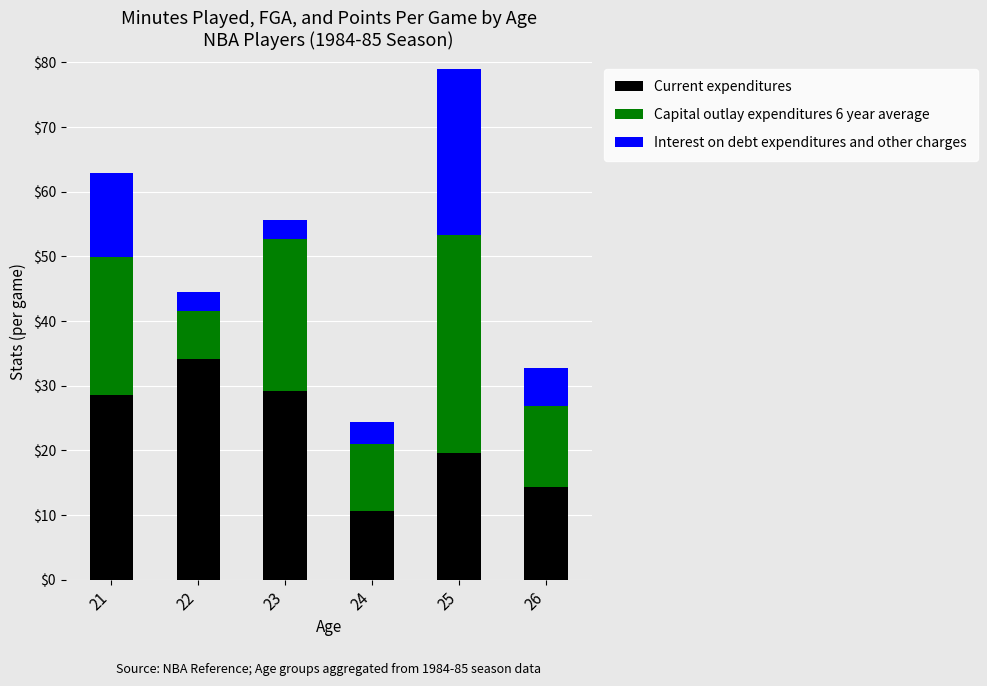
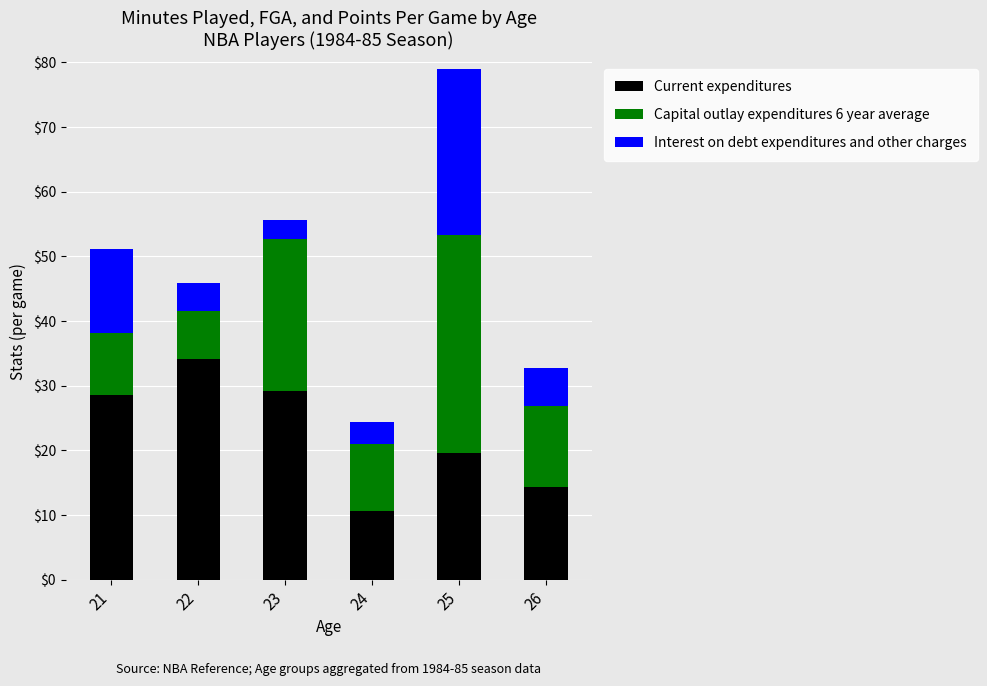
  {
    "Current expenditures": {
      "21": "$29",
      "22": "$34",
      "23": "$29",
      "24": "$11",
      "25": "$20",
      "26": "$14"
    },
    "Capital outlay expenditures 6 year average": {
-     "21": "$21",
+     "21": "$10",
      "22": "$7",
      "23": "$23",
      "24": "$10",
      "25": "$34",
      "26": "$13"
    },
    "Interest on debt expenditures and other charges": {
      "21": "$13",
-     "22": "$3",
+     "22": "$4",
      "23": "$3",
      "24": "$3",
      "25": "$26",
      "26": "$6"
    }
  }
